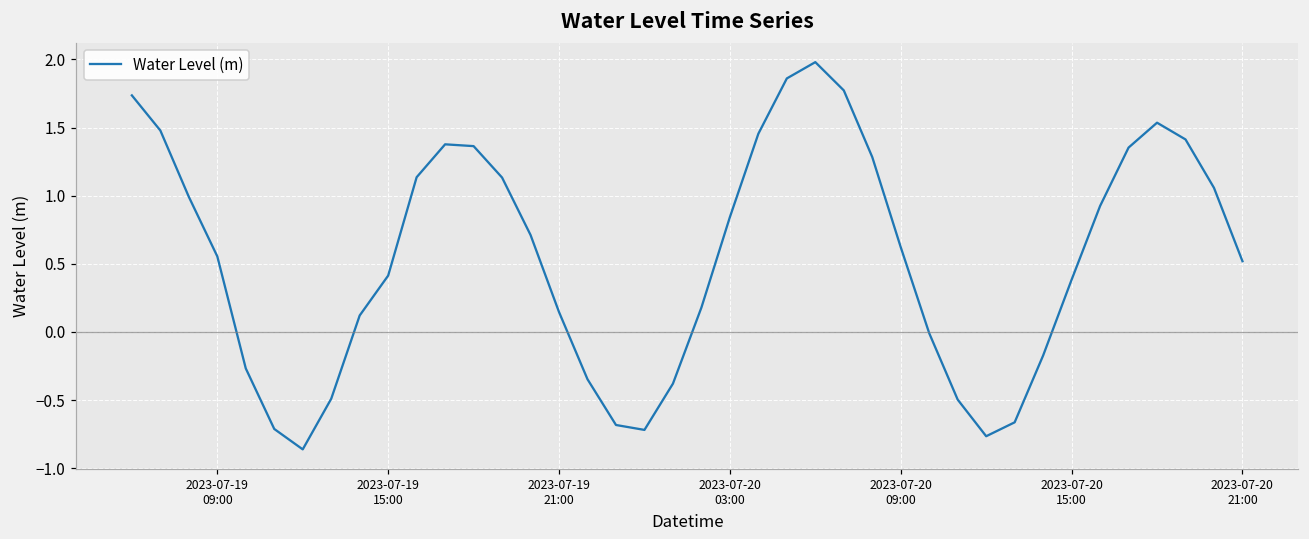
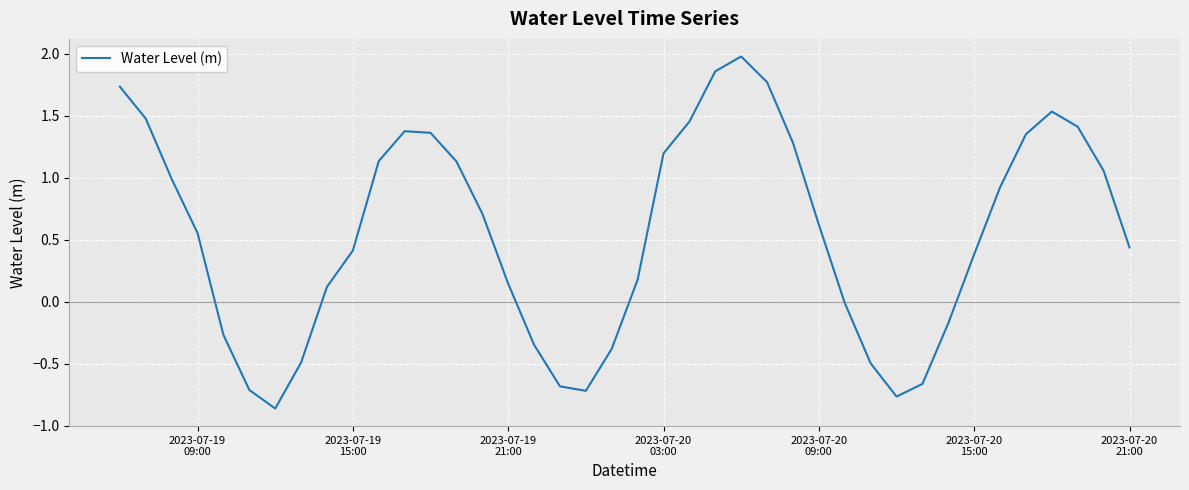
  {
    "2023-07-19 09:00": 0.55,
    "2023-07-19 15:00": 0.41,
    "2023-07-19 21:00": 0.15,
-   "2023-07-20 03:00": 0.84,
+   "2023-07-20 03:00": 1.20,
    "2023-07-20 09:00": 0.62,
    "2023-07-20 15:00": 0.38,
-   "2023-07-20 21:00": 0.52
+   "2023-07-20 21:00": 0.44
  }
